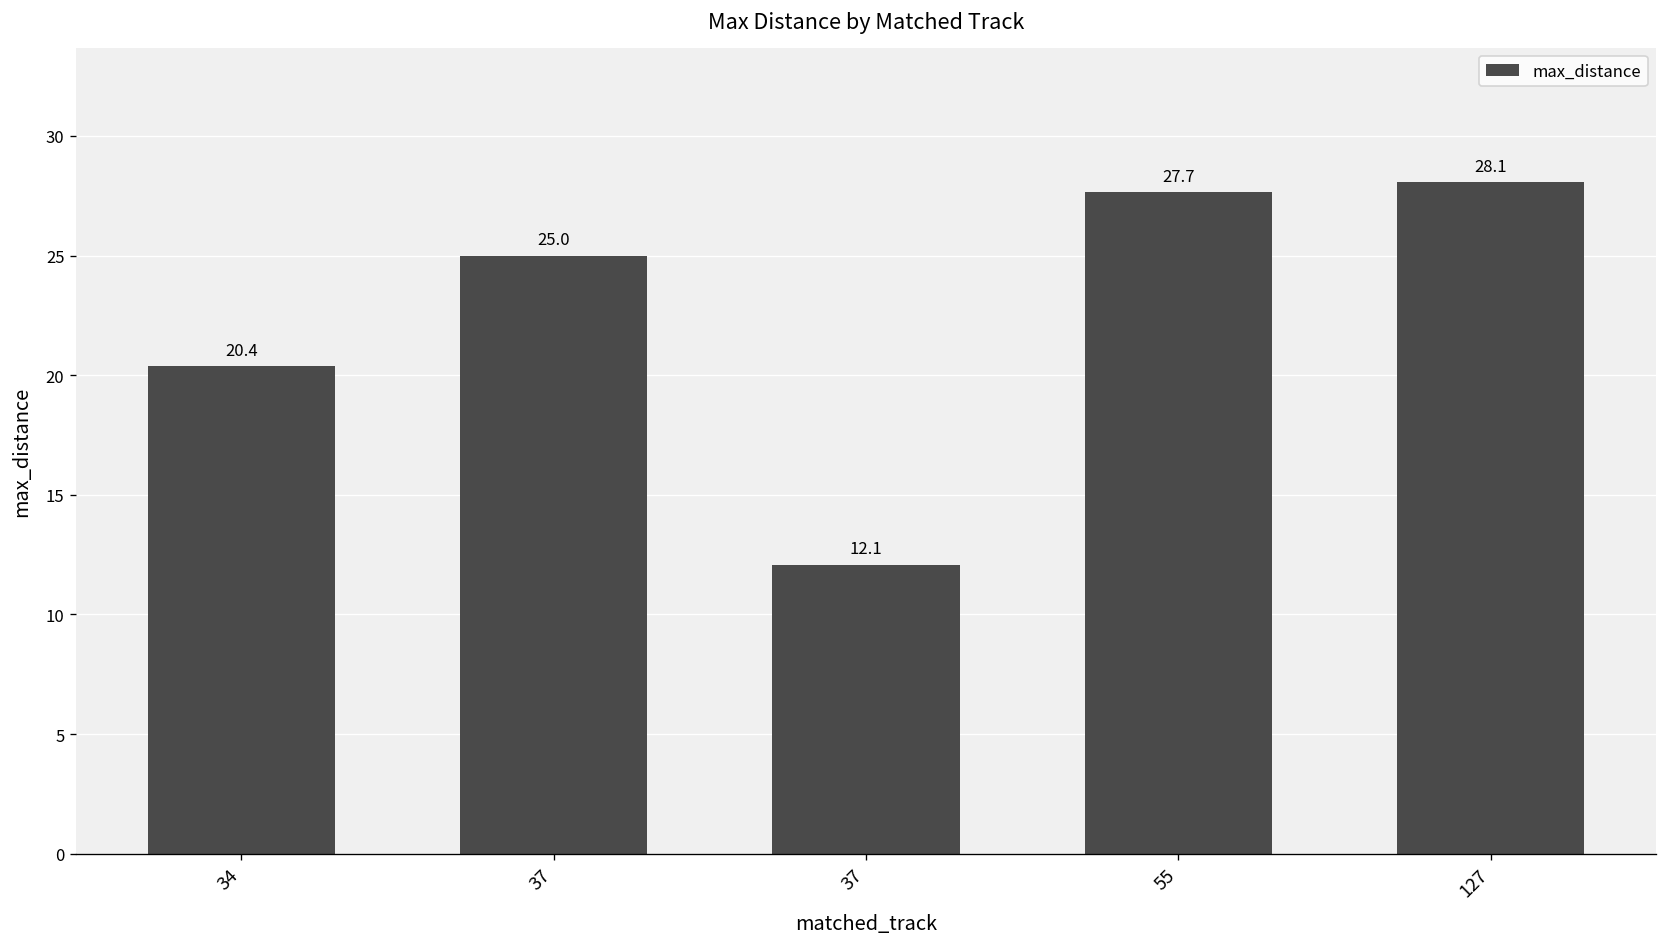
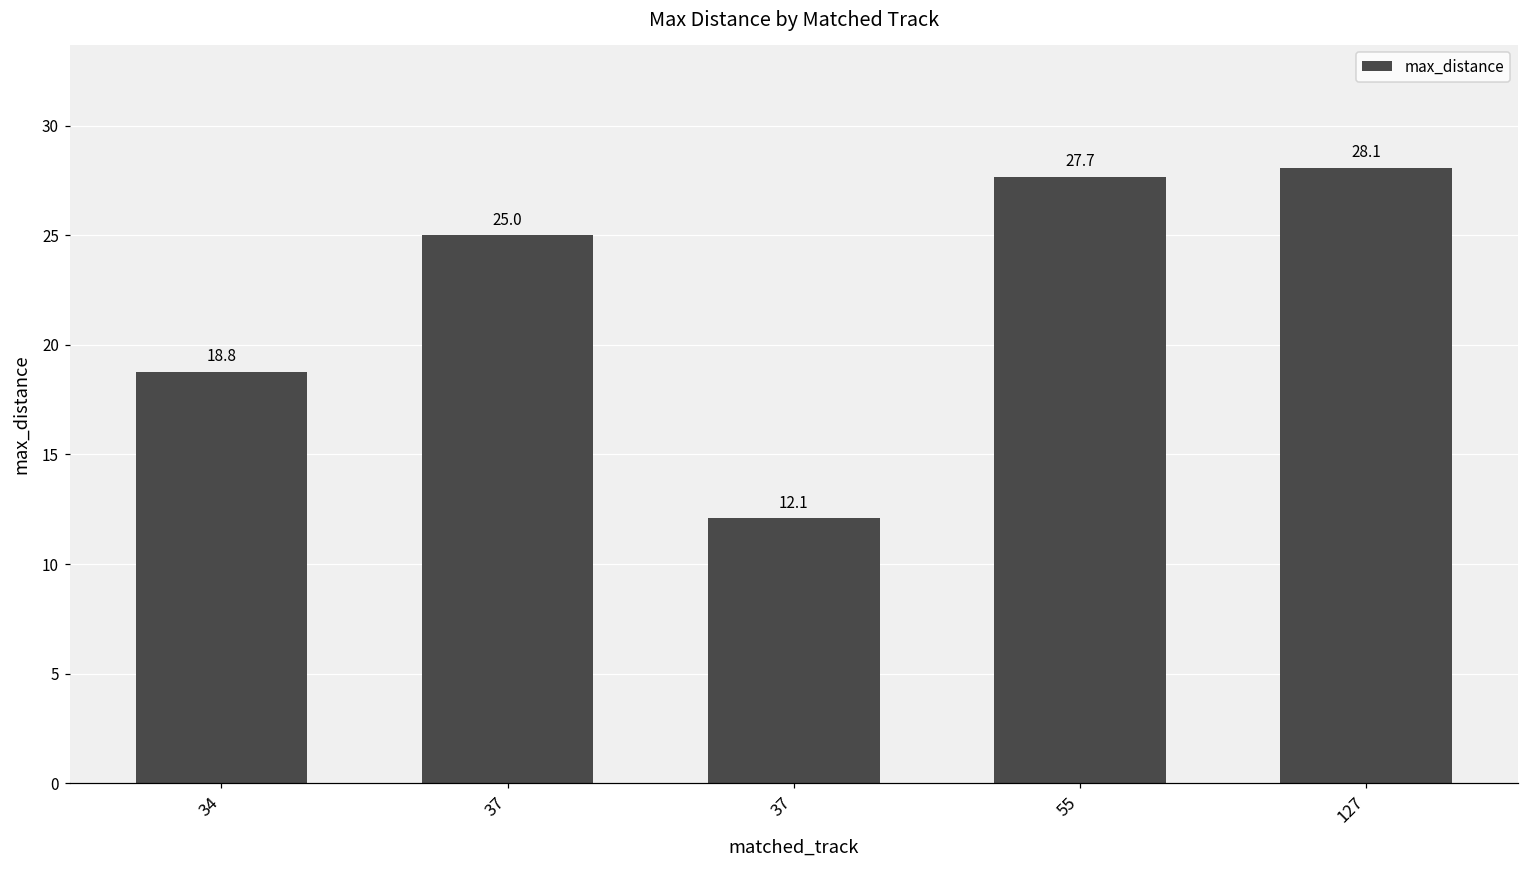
  {
-   "34": 20.4,
+   "34": 18.8,
    "55": 27.7,
    "127": 28.1
  }
